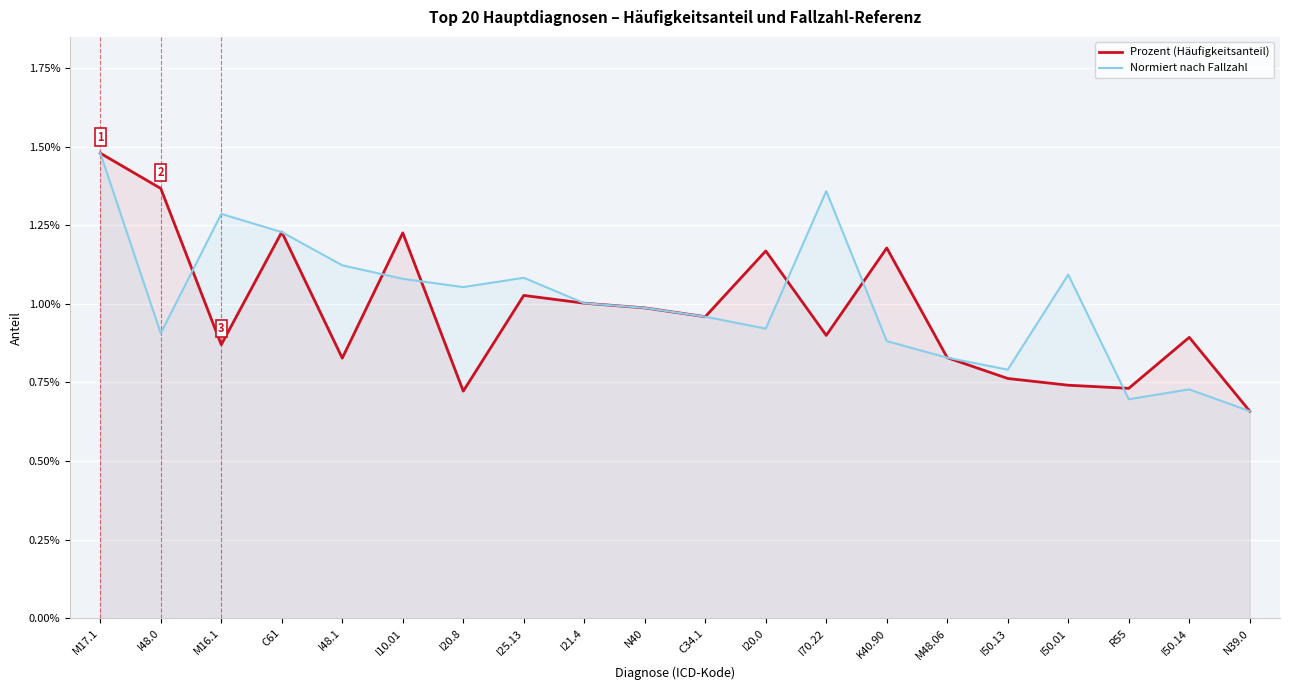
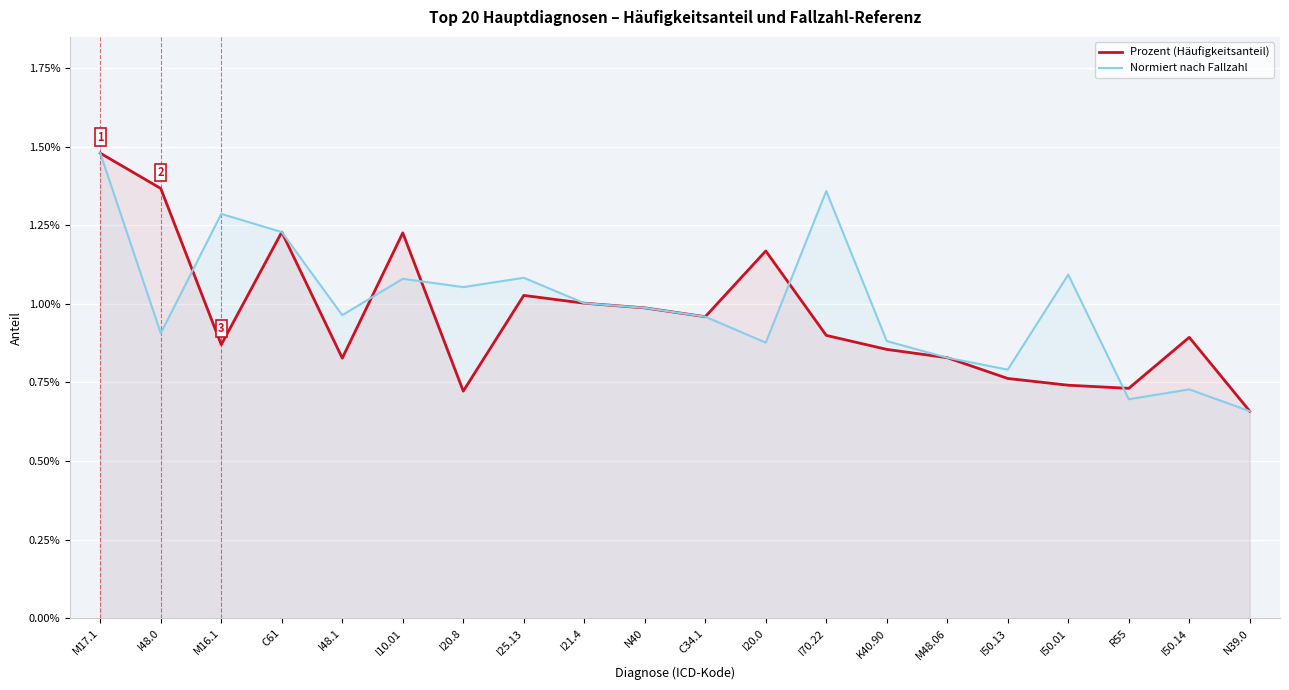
  {
    "Prozent (Häufigkeitsanteil)": {
      "I48.1": "0.83%",
      "I10.01": "1.23%",
      "I20.8": "0.72%",
      "I25.13": "1.03%",
      "I20.0": "1.17%",
      "I70.22": "0.90%",
-     "K40.90": "1.18%",
+     "K40.90": "0.86%",
      "I50.13": "0.76%",
      "I50.01": "0.74%",
      "R55": "0.73%",
      "I50.14": "0.89%"
    },
    "Normiert nach Fallzahl": {
      "I48.0": "0.91%",
      "M16.1": "1.29%",
-     "I48.1": "1.12%",
+     "I48.1": "0.96%",
      "I10.01": "1.08%",
      "I20.8": "1.05%",
      "I25.13": "1.08%",
-     "I20.0": "0.92%",
+     "I20.0": "0.88%",
      "I70.22": "1.36%",
      "K40.90": "0.88%",
      "I50.13": "0.79%",
      "I50.01": "1.09%",
      "R55": "0.70%",
      "I50.14": "0.73%"
    }
  }
